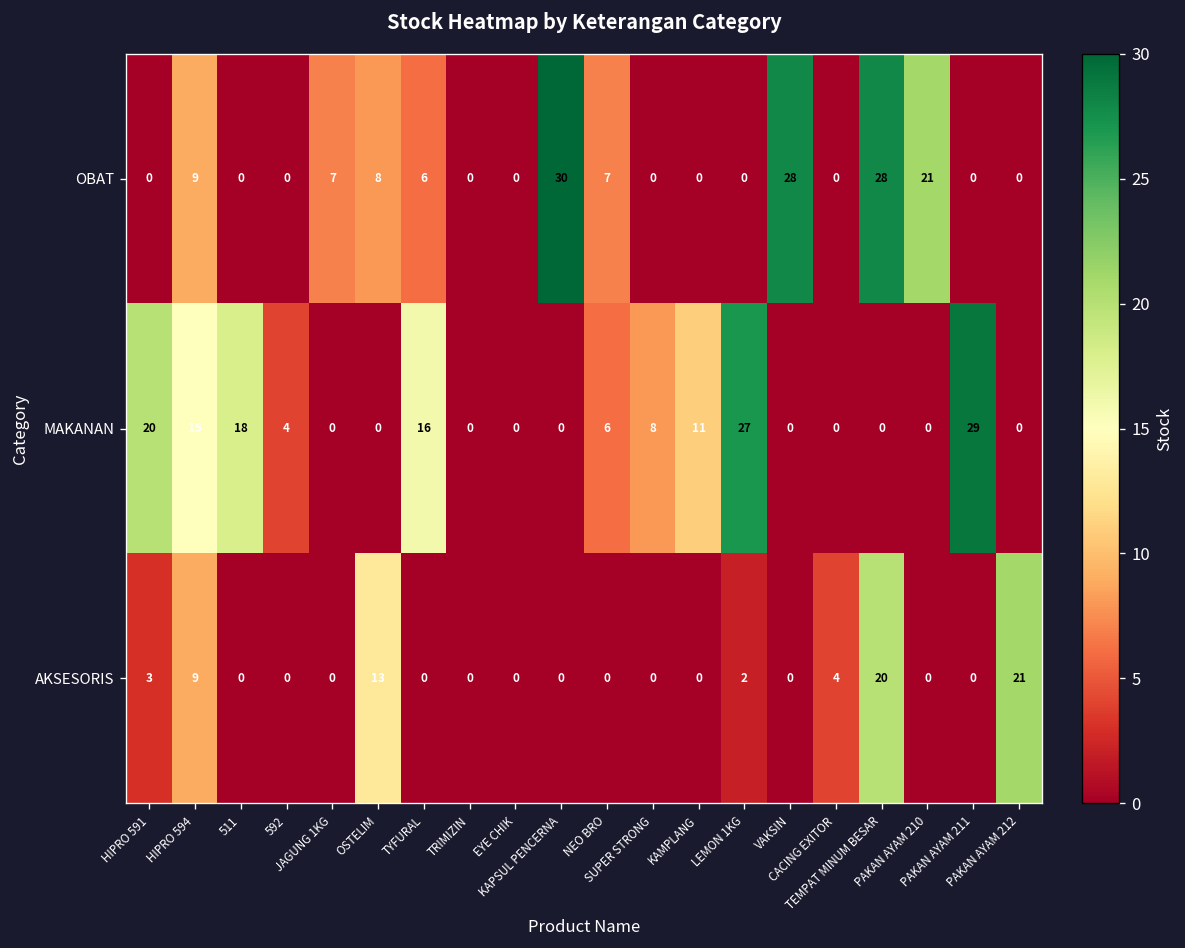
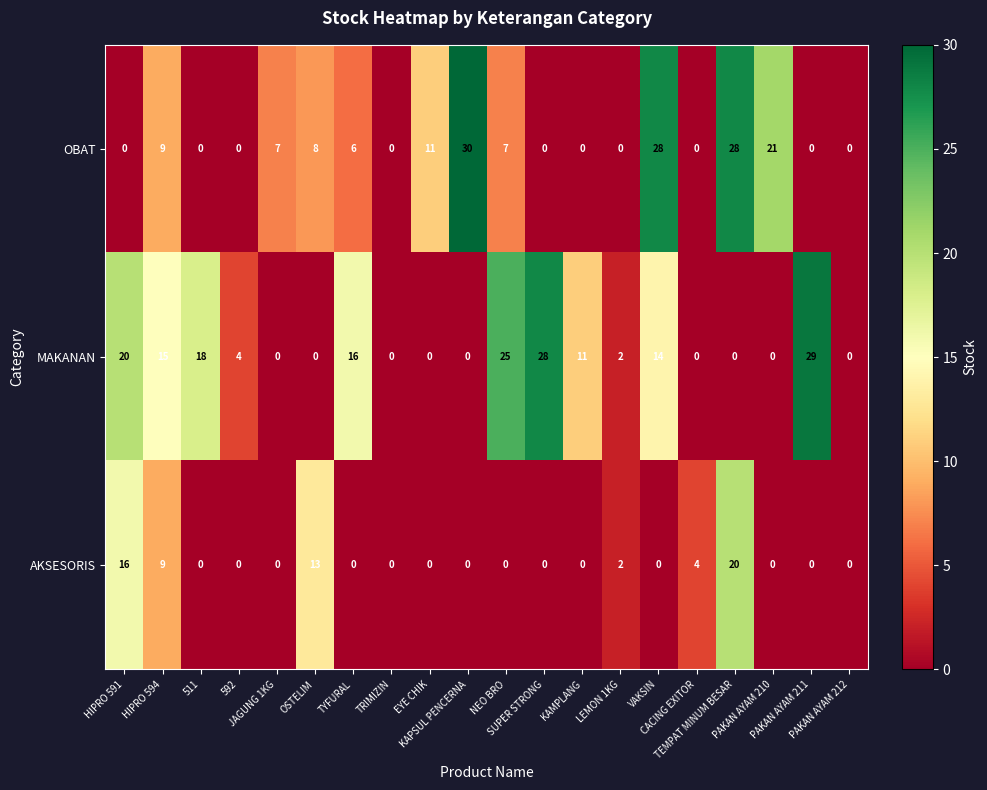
  {
    "OBAT": {
      "HIPRO 591": 0,
      "HIPRO 594": 9,
      "511": 0,
      "592": 0,
      "JAGUNG 1KG": 7,
      "OSTELIM": 8,
      "TYFURAL": 6,
      "TRIMIZIN": 0,
-     "EYE CHIK": 0,
+     "EYE CHIK": 11,
      "KAPSUL PENCERNA": 30,
      "NEO BRO": 7,
      "SUPER STRONG": 0,
      "KAMPLANG": 0,
      "LEMON 1KG": 0,
      "VAKSIN": 28,
      "CACING EXITOR": 0,
      "TEMPAT MINUM BESAR": 28,
      "PAKAN AYAM 210": 21,
      "PAKAN AYAM 211": 0,
      "PAKAN AYAM 212": 0
    },
    "MAKANAN": {
      "HIPRO 591": 20,
      "HIPRO 594": 15,
      "511": 18,
      "592": 4,
      "JAGUNG 1KG": 0,
      "OSTELIM": 0,
      "TYFURAL": 16,
      "TRIMIZIN": 0,
      "EYE CHIK": 0,
      "KAPSUL PENCERNA": 0,
-     "NEO BRO": 6,
-     "SUPER STRONG": 8,
+     "NEO BRO": 25,
+     "SUPER STRONG": 28,
      "KAMPLANG": 11,
-     "LEMON 1KG": 27,
-     "VAKSIN": 0,
+     "LEMON 1KG": 2,
+     "VAKSIN": 14,
      "CACING EXITOR": 0,
      "TEMPAT MINUM BESAR": 0,
      "PAKAN AYAM 210": 0,
      "PAKAN AYAM 211": 29,
      "PAKAN AYAM 212": 0
    },
    "AKSESORIS": {
-     "HIPRO 591": 3,
+     "HIPRO 591": 16,
      "HIPRO 594": 9,
      "511": 0,
      "592": 0,
      "JAGUNG 1KG": 0,
      "OSTELIM": 13,
      "TYFURAL": 0,
      "TRIMIZIN": 0,
      "EYE CHIK": 0,
      "KAPSUL PENCERNA": 0,
      "NEO BRO": 0,
      "SUPER STRONG": 0,
      "KAMPLANG": 0,
      "LEMON 1KG": 2,
      "VAKSIN": 0,
      "CACING EXITOR": 4,
      "TEMPAT MINUM BESAR": 20,
      "PAKAN AYAM 210": 0,
      "PAKAN AYAM 211": 0,
-     "PAKAN AYAM 212": 21
+     "PAKAN AYAM 212": 0
    }
  }
